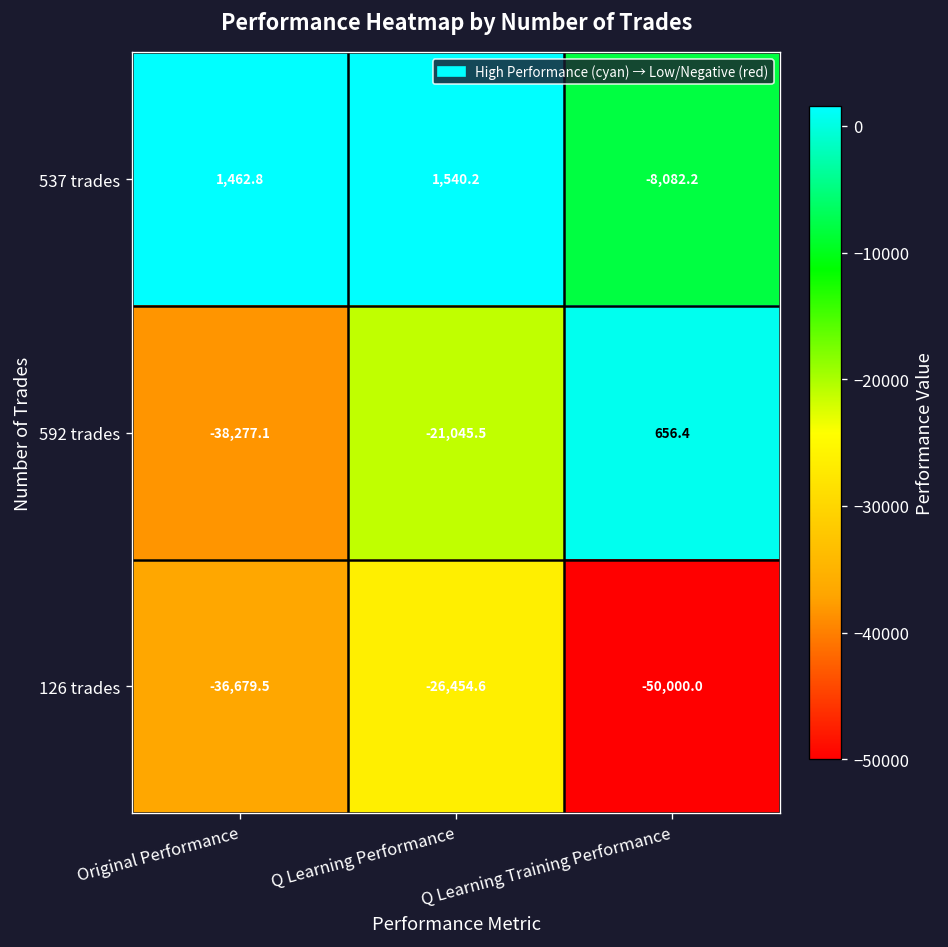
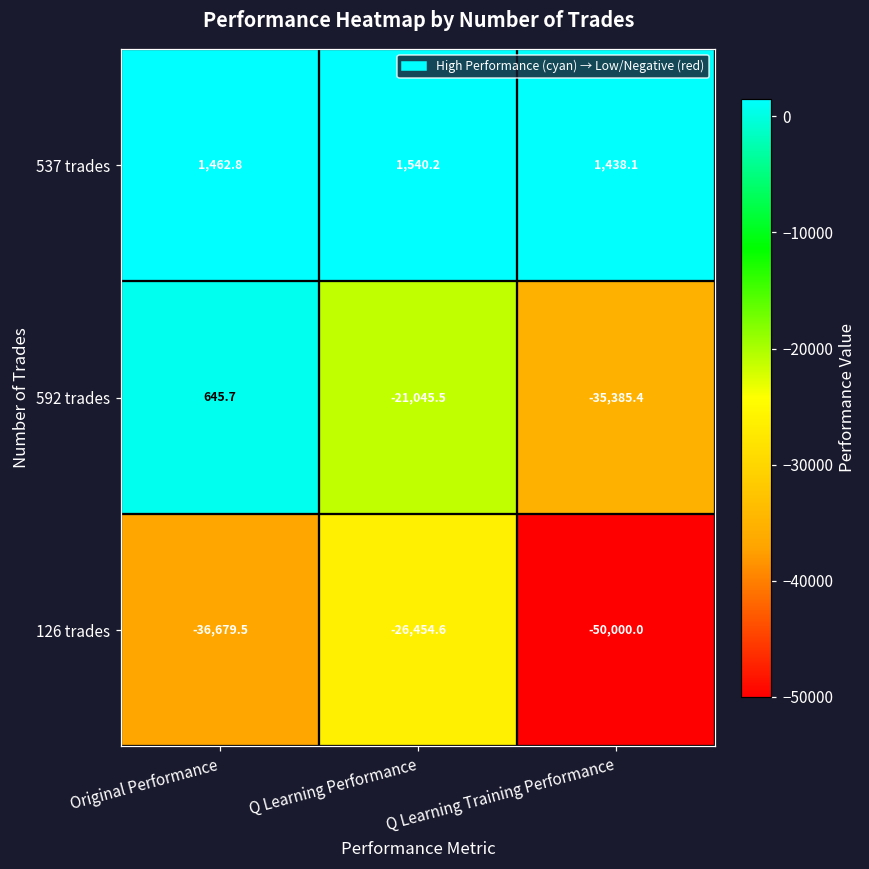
  {
    "537 trades": {
      "Original Performance": "1,462.8",
      "Q Learning Performance": "1,540.2",
-     "Q Learning Training Performance": "-8,082.2"
+     "Q Learning Training Performance": "1,438.1"
    },
    "592 trades": {
-     "Original Performance": "-38,277.1",
+     "Original Performance": "645.7",
      "Q Learning Performance": "-21,045.5",
-     "Q Learning Training Performance": "656.4"
+     "Q Learning Training Performance": "-35,385.4"
    },
    "126 trades": {
      "Original Performance": "-36,679.5",
      "Q Learning Performance": "-26,454.6",
      "Q Learning Training Performance": "-50,000.0"
    }
  }
